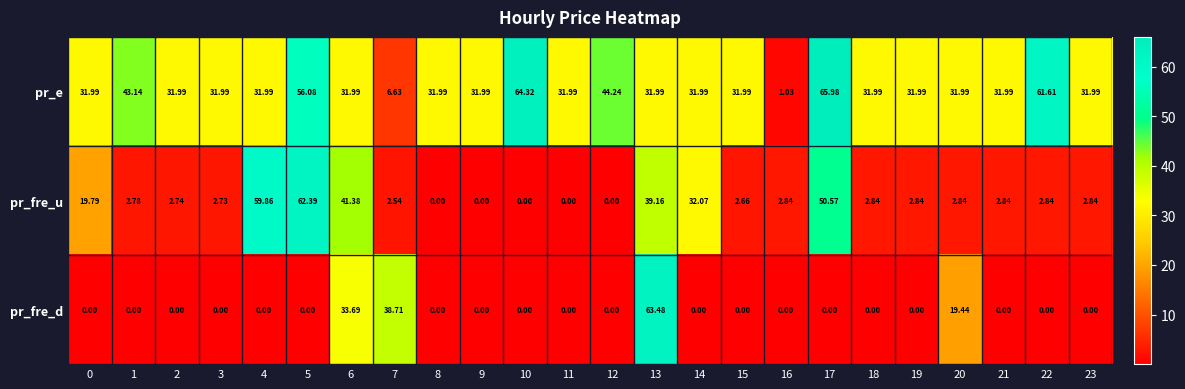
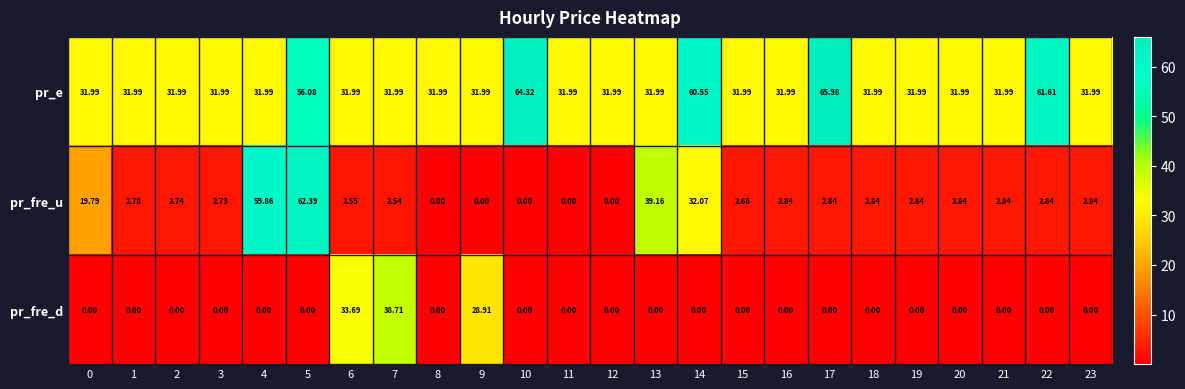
  {
    "pr_e": {
      "0": 31.99,
-     "1": 43.14,
+     "1": 31.99,
      "2": 31.99,
      "3": 31.99,
      "4": 31.99,
      "5": 56.08,
      "6": 31.99,
-     "7": 6.63,
+     "7": 31.99,
      "8": 31.99,
      "9": 31.99,
      "10": 64.32,
      "11": 31.99,
-     "12": 44.24,
+     "12": 31.99,
      "13": 31.99,
-     "14": 31.99,
+     "14": 60.55,
      "15": 31.99,
-     "16": 1.03,
+     "16": 31.99,
      "17": 65.98,
      "18": 31.99,
      "19": 31.99,
      "20": 31.99,
      "21": 31.99,
      "22": 61.61,
      "23": 31.99
    },
    "pr_fre_u": {
      "0": 19.79,
      "1": 2.78,
      "2": 2.74,
      "3": 2.73,
      "4": 59.86,
      "5": 62.39,
-     "6": 41.38,
+     "6": 2.55,
      "7": 2.54,
      "8": 0.00,
      "9": 0.00,
      "10": 0.00,
      "11": 0.00,
      "12": 0.00,
      "13": 39.16,
      "14": 32.07,
      "15": 2.66,
      "16": 2.84,
-     "17": 50.57,
+     "17": 2.84,
      "18": 2.84,
      "19": 2.84,
      "20": 2.84,
      "21": 2.84,
      "22": 2.84,
      "23": 2.84
    },
    "pr_fre_d": {
      "0": 0.00,
      "1": 0.00,
      "2": 0.00,
      "3": 0.00,
      "4": 0.00,
      "5": 0.00,
      "6": 33.69,
      "7": 38.71,
      "8": 0.00,
-     "9": 0.00,
+     "9": 28.91,
      "10": 0.00,
      "11": 0.00,
      "12": 0.00,
-     "13": 63.48,
+     "13": 0.00,
      "14": 0.00,
      "15": 0.00,
      "16": 0.00,
      "17": 0.00,
      "18": 0.00,
      "19": 0.00,
-     "20": 19.44,
+     "20": 0.00,
      "21": 0.00,
      "22": 0.00,
      "23": 0.00
    }
  }
